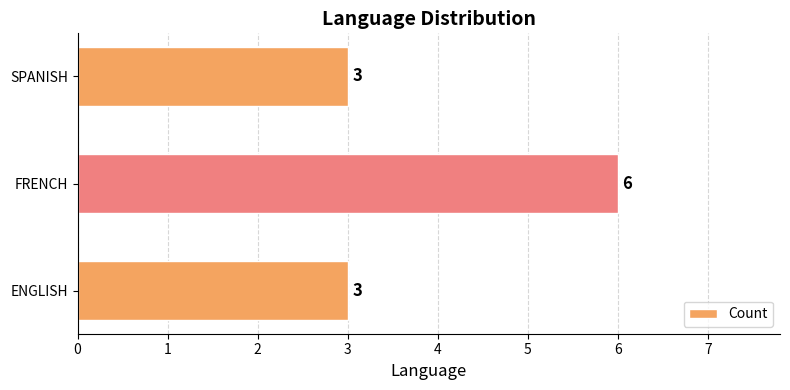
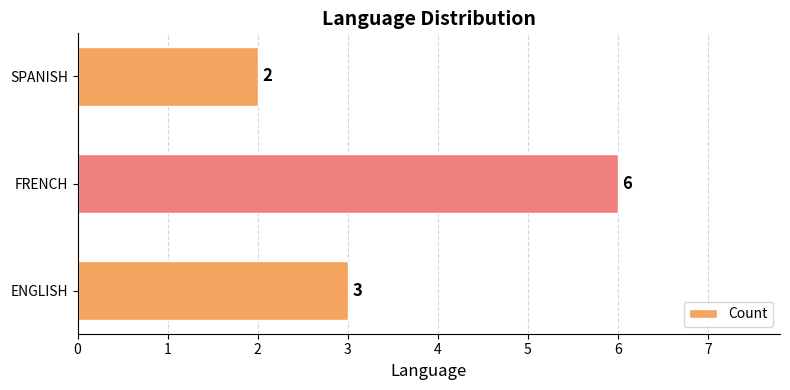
  {
-   "SPANISH": 3,
+   "SPANISH": 2,
    "FRENCH": 6,
    "ENGLISH": 3
  }
